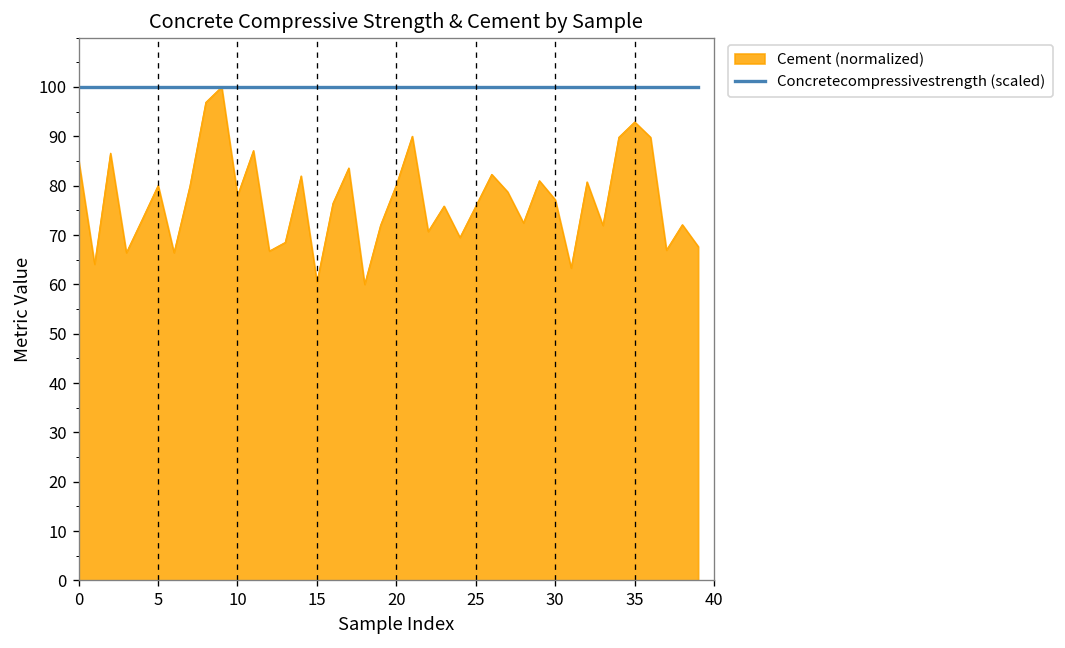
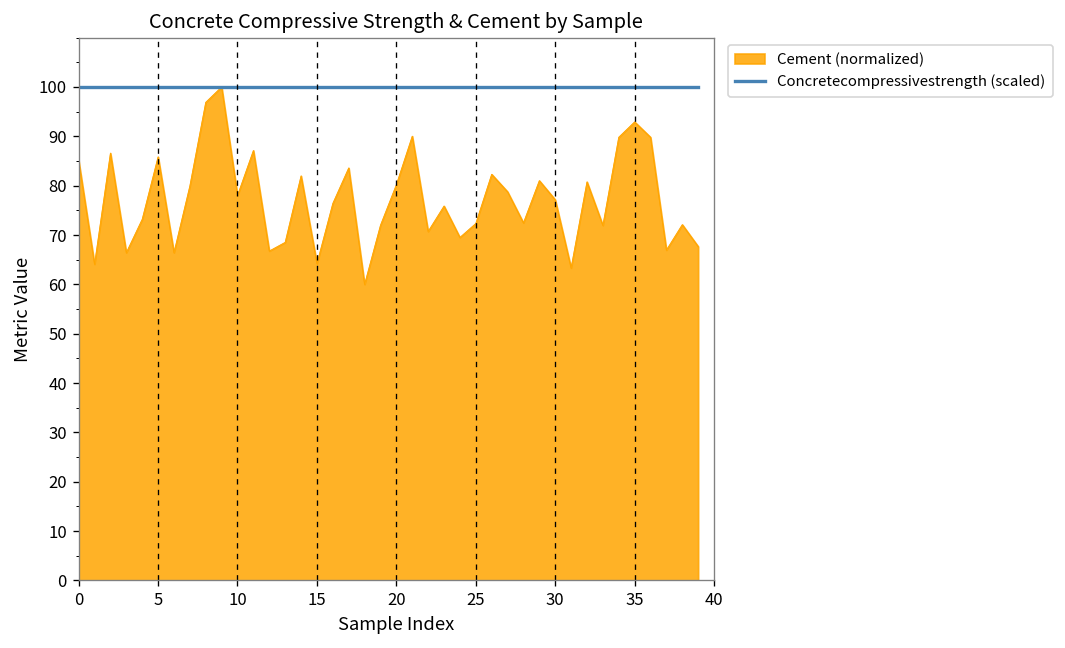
  {
    "Cement (normalized)": {
      "0": 85,
-     "5": 80,
+     "5": 86,
      "10": 78,
-     "15": 60,
+     "15": 64,
      "20": 80,
-     "25": 76,
+     "25": 72,
      "30": 77,
      "35": 93
    },
    "Concretecompressivestrength (scaled)": {
      "0": 100,
      "5": 100,
      "10": 100,
      "15": 100,
      "20": 100,
      "25": 100,
      "30": 100,
      "35": 100
    }
  }
